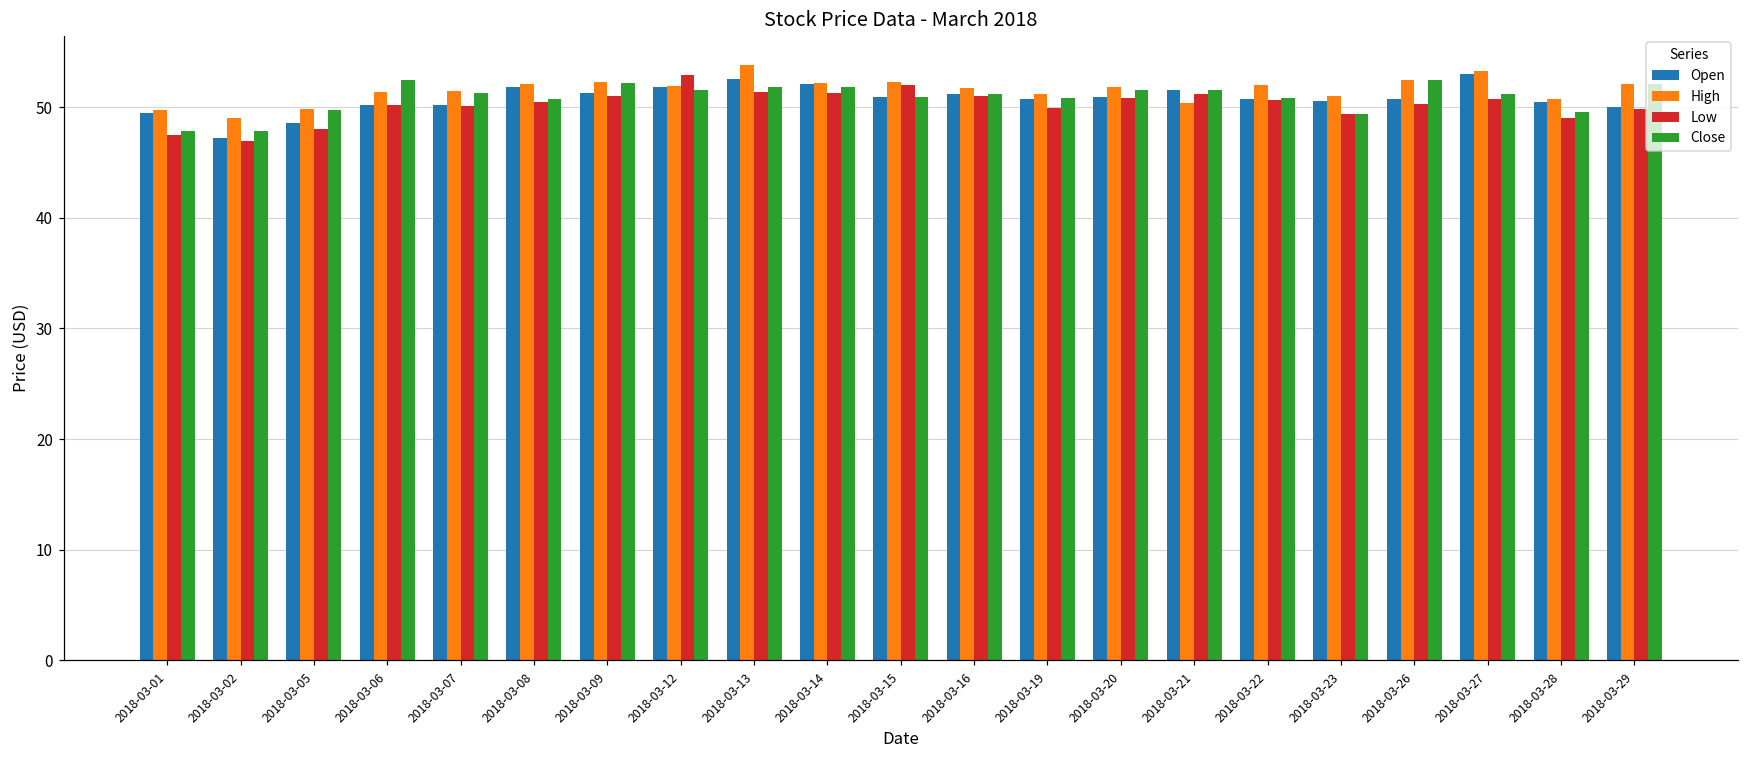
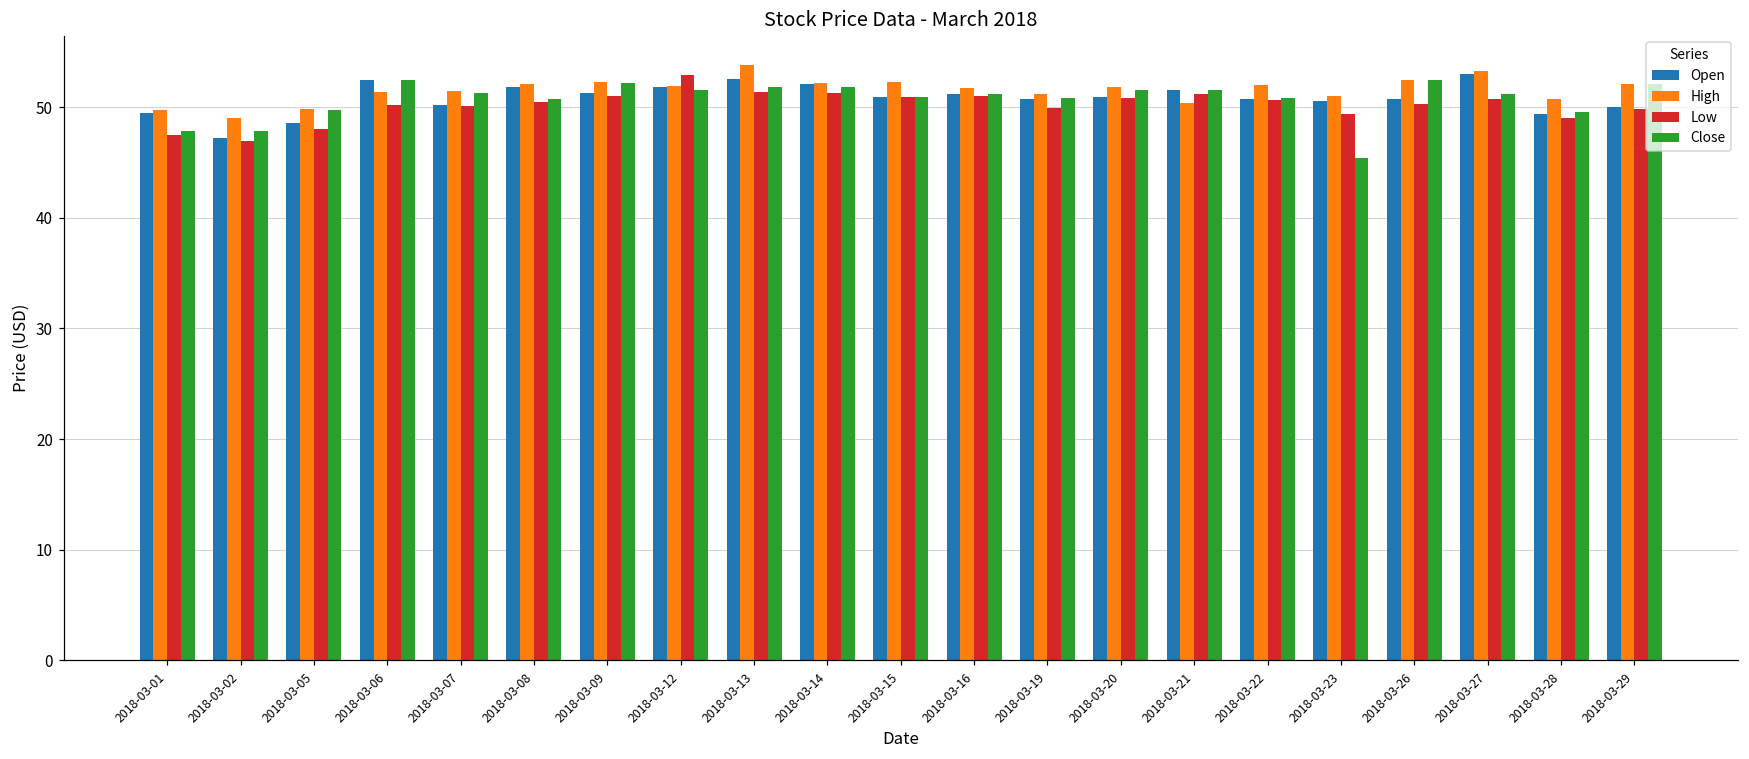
  {
    "Open": {
      "2018-03-01": 49.5,
      "2018-03-02": 47.2,
      "2018-03-05": 48.6,
-     "2018-03-06": 50.2,
+     "2018-03-06": 52.5,
      "2018-03-07": 50.2,
      "2018-03-08": 51.8,
      "2018-03-09": 51.3,
      "2018-03-12": 51.9,
      "2018-03-13": 52.5,
      "2018-03-14": 52.1,
      "2018-03-15": 50.9,
      "2018-03-16": 51.2,
      "2018-03-19": 50.7,
      "2018-03-20": 50.9,
      "2018-03-21": 51.6,
      "2018-03-22": 50.7,
      "2018-03-23": 50.6,
      "2018-03-26": 50.7,
      "2018-03-27": 53.0,
-     "2018-03-28": 50.5,
+     "2018-03-28": 49.4,
      "2018-03-29": 50.0
    },
    "High": {
      "2018-03-01": 49.7,
      "2018-03-02": 49.1,
      "2018-03-05": 49.8,
      "2018-03-06": 51.3,
      "2018-03-07": 51.5,
      "2018-03-08": 52.1,
      "2018-03-09": 52.3,
      "2018-03-12": 52.0,
      "2018-03-13": 53.8,
      "2018-03-14": 52.2,
      "2018-03-15": 52.3,
      "2018-03-16": 51.7,
      "2018-03-19": 51.2,
      "2018-03-20": 51.8,
      "2018-03-21": 50.4,
      "2018-03-22": 52.0,
      "2018-03-23": 51.0,
      "2018-03-26": 52.5,
      "2018-03-27": 53.3,
      "2018-03-28": 50.7,
      "2018-03-29": 52.1
    },
    "Low": {
      "2018-03-01": 47.5,
      "2018-03-02": 47.0,
      "2018-03-05": 48.0,
      "2018-03-06": 50.2,
      "2018-03-07": 50.1,
      "2018-03-08": 50.5,
      "2018-03-09": 51.0,
      "2018-03-12": 52.9,
      "2018-03-13": 51.4,
      "2018-03-14": 51.3,
-     "2018-03-15": 52.0,
+     "2018-03-15": 50.9,
      "2018-03-16": 51.0,
      "2018-03-19": 49.9,
      "2018-03-20": 50.9,
      "2018-03-21": 51.2,
      "2018-03-22": 50.6,
      "2018-03-23": 49.4,
      "2018-03-26": 50.3,
      "2018-03-27": 50.8,
      "2018-03-28": 49.0,
      "2018-03-29": 49.9
    },
    "Close": {
      "2018-03-01": 47.8,
      "2018-03-02": 47.8,
      "2018-03-05": 49.8,
      "2018-03-06": 52.5,
      "2018-03-07": 51.3,
      "2018-03-08": 50.7,
      "2018-03-09": 52.2,
      "2018-03-12": 51.5,
      "2018-03-13": 51.8,
      "2018-03-14": 51.9,
      "2018-03-15": 50.9,
      "2018-03-16": 51.2,
      "2018-03-19": 50.8,
      "2018-03-20": 51.6,
      "2018-03-21": 51.6,
      "2018-03-22": 50.8,
-     "2018-03-23": 49.4,
+     "2018-03-23": 45.4,
      "2018-03-26": 52.5,
      "2018-03-27": 51.2,
      "2018-03-28": 49.6
    }
  }
